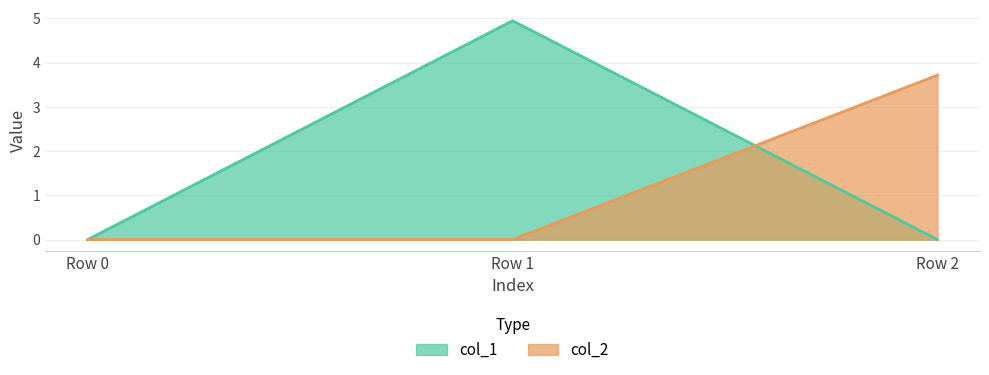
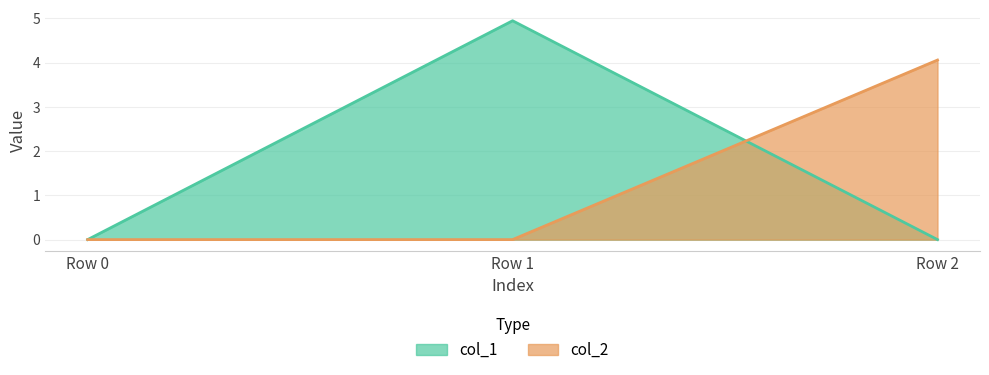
  {
    "col_1": {
      "Row 1": 4.9,
      "Row 2": 0.0
    },
    "col_2": {
      "Row 1": 0.0,
-     "Row 2": 3.7
+     "Row 2": 4.1
    }
  }
